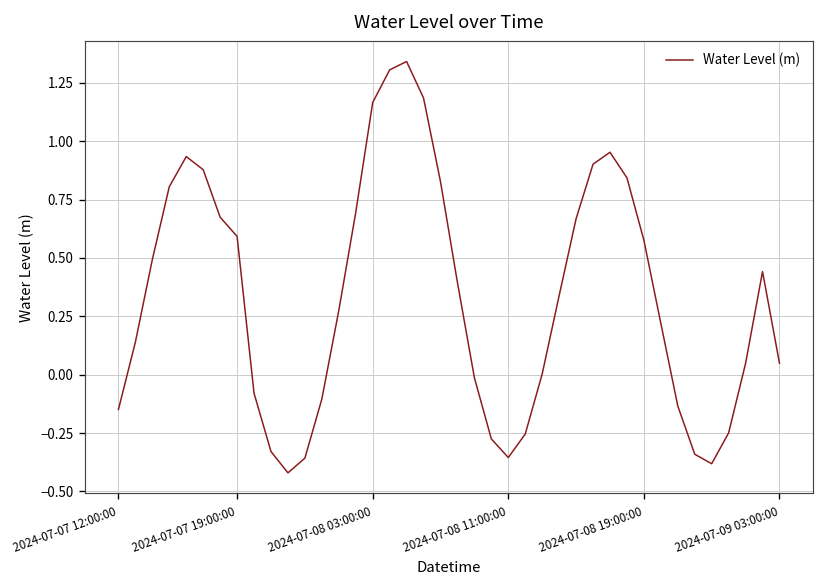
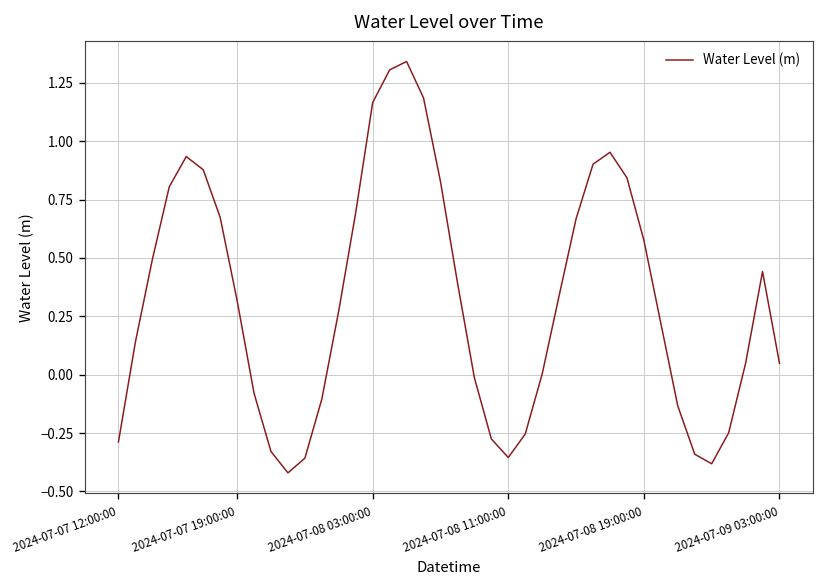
  {
-   "2024-07-07 12:00:00": -0.15,
-   "2024-07-07 19:00:00": 0.59,
+   "2024-07-07 12:00:00": -0.29,
+   "2024-07-07 19:00:00": 0.32,
    "2024-07-08 03:00:00": 1.17,
    "2024-07-08 11:00:00": -0.35,
    "2024-07-08 19:00:00": 0.58,
    "2024-07-09 03:00:00": 0.05
  }
